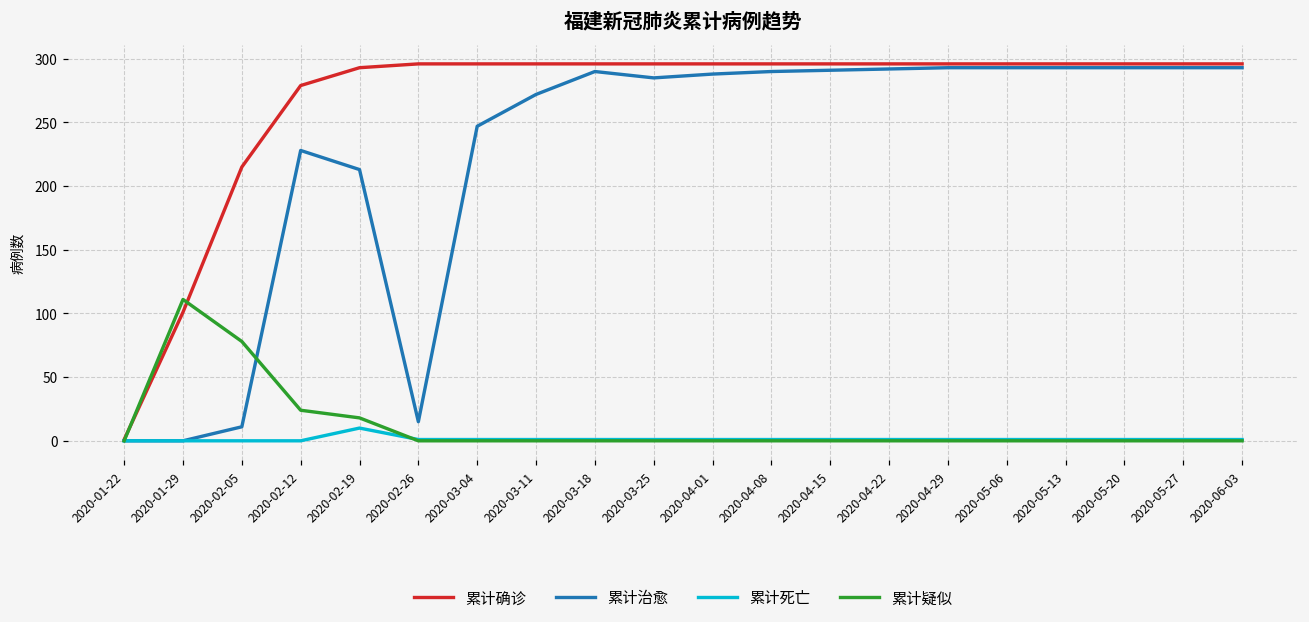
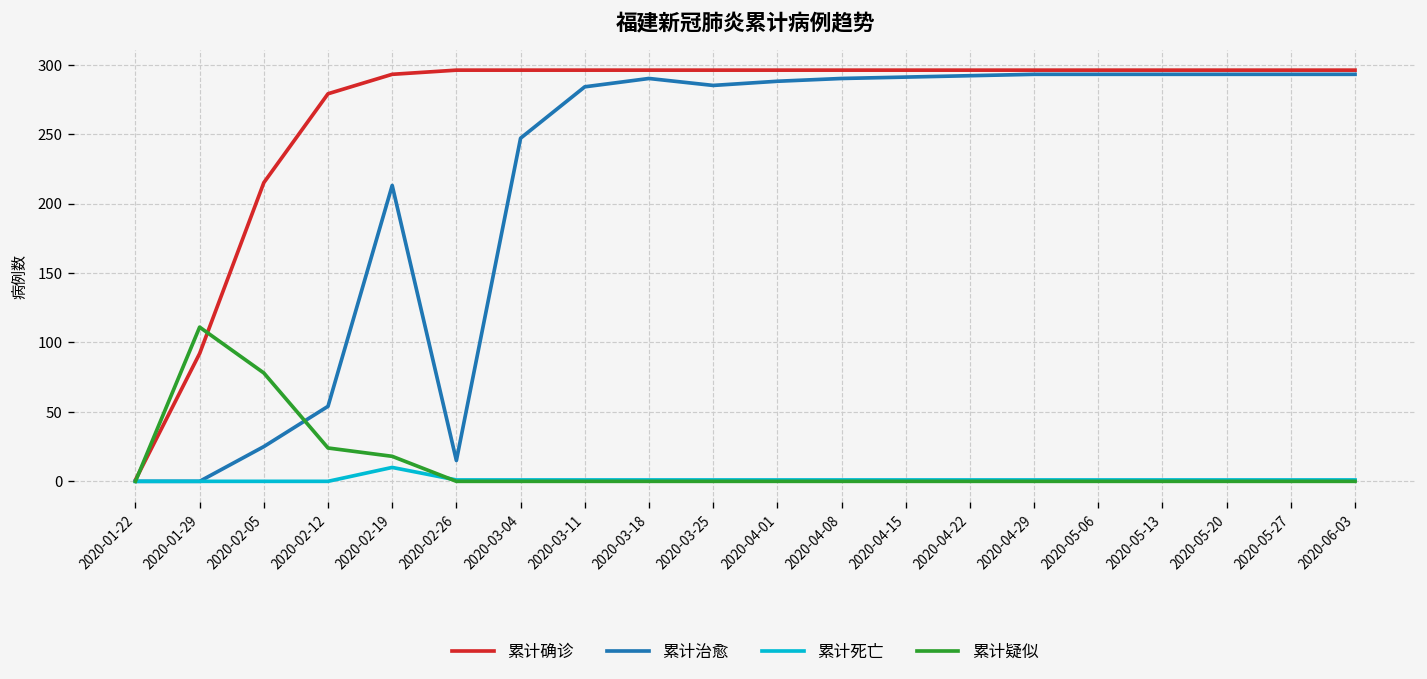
  {
    "累计确诊": {
-     "2020-01-29": 101,
+     "2020-01-29": 92,
      "2020-02-05": 215,
      "2020-02-12": 279,
      "2020-02-19": 293,
      "2020-02-26": 296,
      "2020-03-04": 296,
      "2020-03-11": 296,
      "2020-03-18": 296,
      "2020-03-25": 296,
      "2020-04-01": 296,
      "2020-04-08": 296,
      "2020-04-15": 296,
      "2020-04-22": 296,
      "2020-04-29": 296,
      "2020-05-06": 296,
      "2020-05-13": 296,
      "2020-05-20": 296,
      "2020-05-27": 296,
      "2020-06-03": 296
    },
    "累计治愈": {
-     "2020-02-05": 11,
-     "2020-02-12": 228,
+     "2020-02-05": 25,
+     "2020-02-12": 54,
      "2020-02-19": 213,
      "2020-02-26": 15,
      "2020-03-04": 247,
-     "2020-03-11": 272,
+     "2020-03-11": 284,
      "2020-03-18": 290,
      "2020-03-25": 285,
      "2020-04-01": 288,
      "2020-04-08": 290,
      "2020-04-15": 291,
      "2020-04-22": 292,
      "2020-04-29": 293,
      "2020-05-06": 293,
      "2020-05-13": 293,
      "2020-05-20": 293,
      "2020-05-27": 293,
      "2020-06-03": 293
    },
    "累计死亡": {
      "2020-02-05": 0,
      "2020-02-12": 0,
      "2020-02-19": 10
    },
    "累计疑似": {
      "2020-01-29": 111,
      "2020-02-05": 78,
      "2020-02-12": 24,
      "2020-02-19": 18
    }
  }
